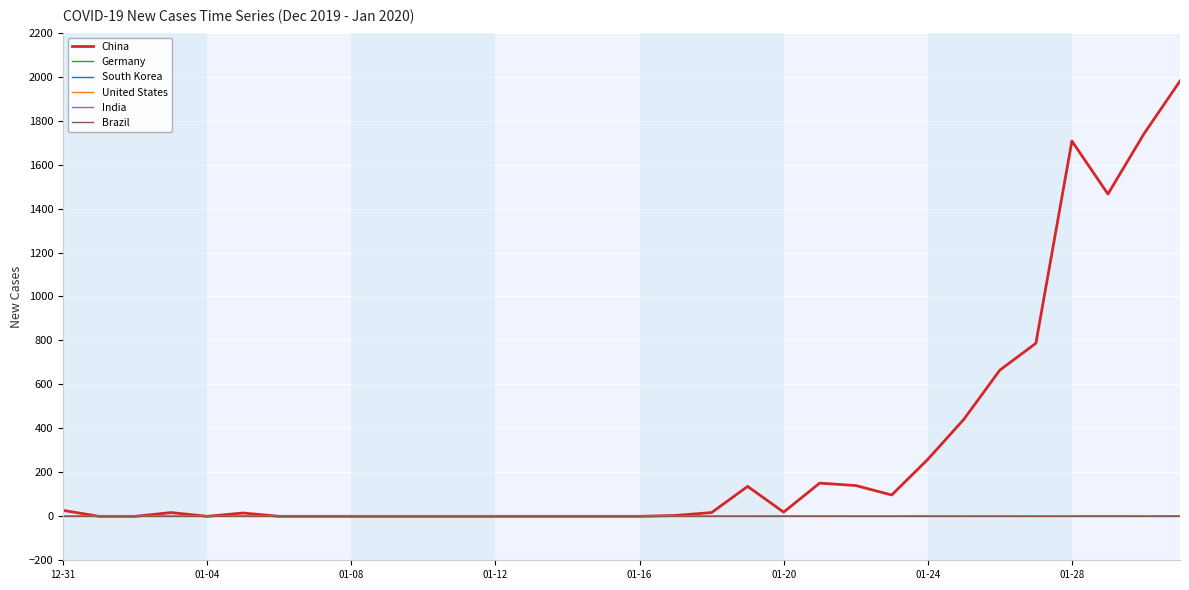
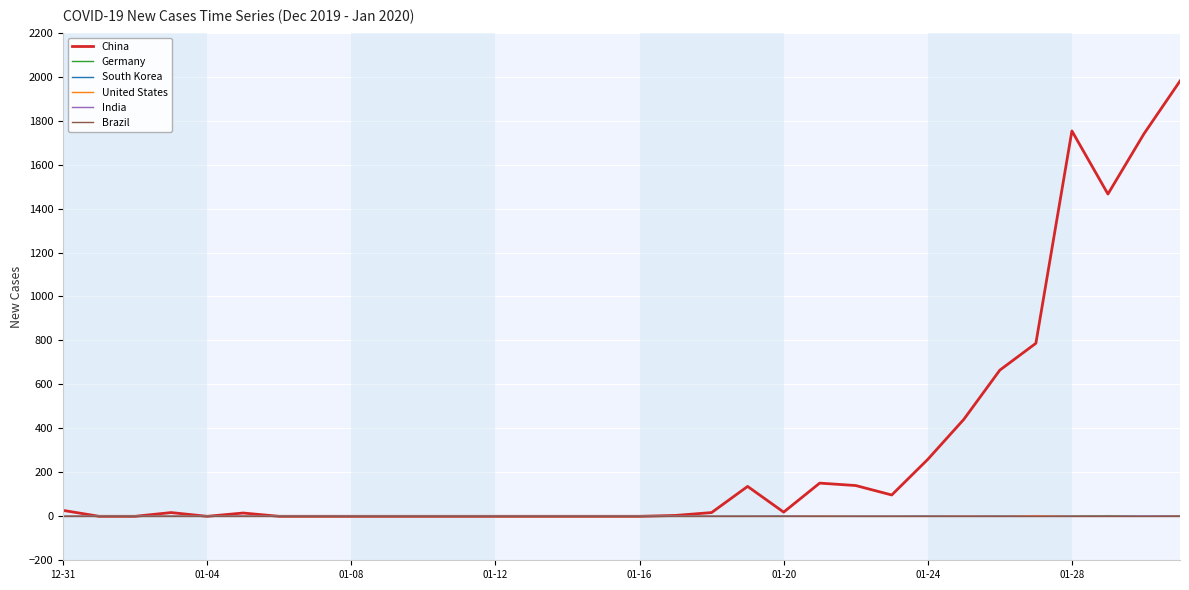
  {
    "China": {
      "12-31": 30,
      "01-20": 20,
      "01-24": 260,
-     "01-28": 1710
+     "01-28": 1750
    },
    "Brazil": {
      "12-31": 0,
      "01-20": 0,
      "01-24": 0,
      "01-28": 0
    }
  }
